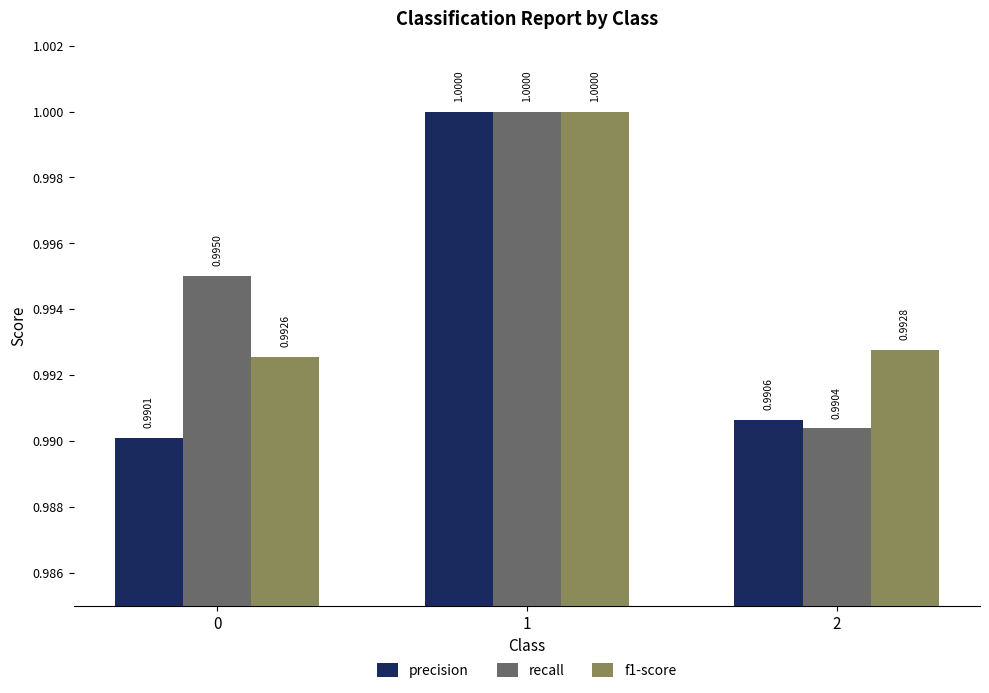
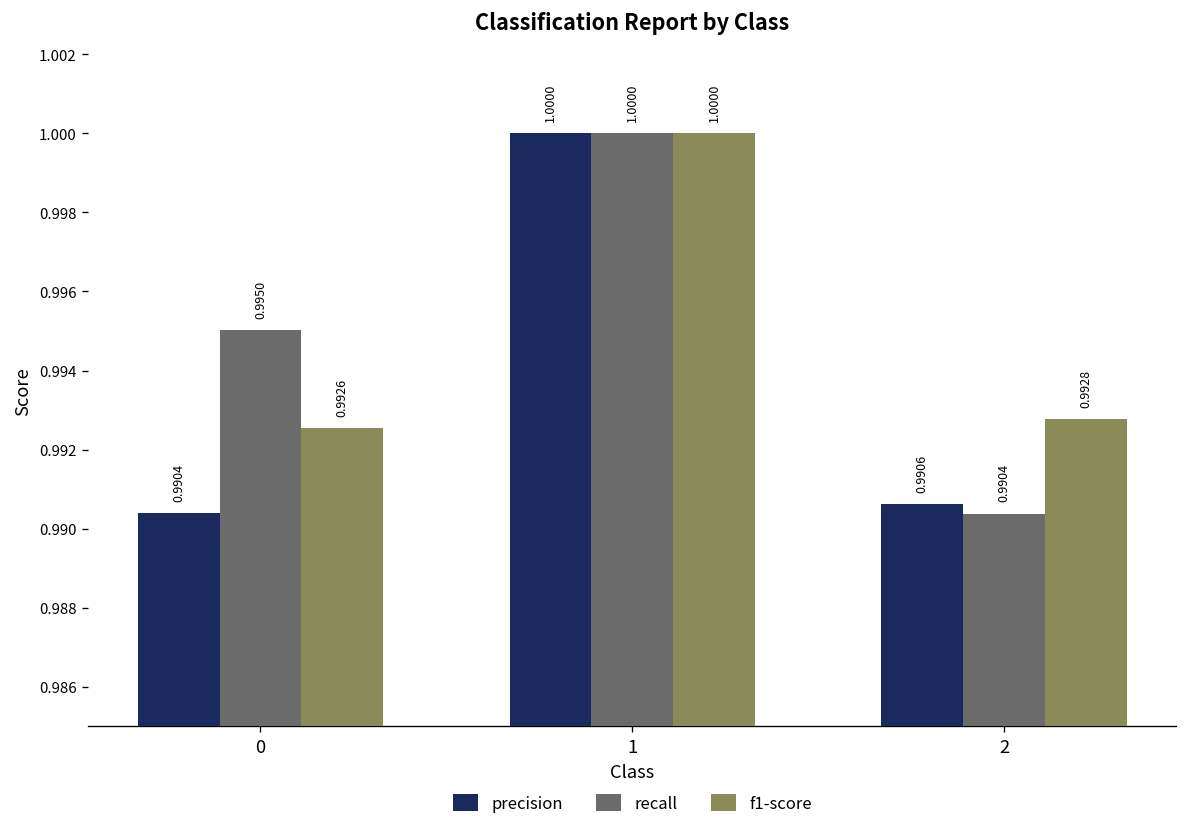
  {
    "precision": {
-     "0": 0.9901,
+     "0": 0.9904,
      "1": 1.0000,
      "2": 0.9906
    }
  }
